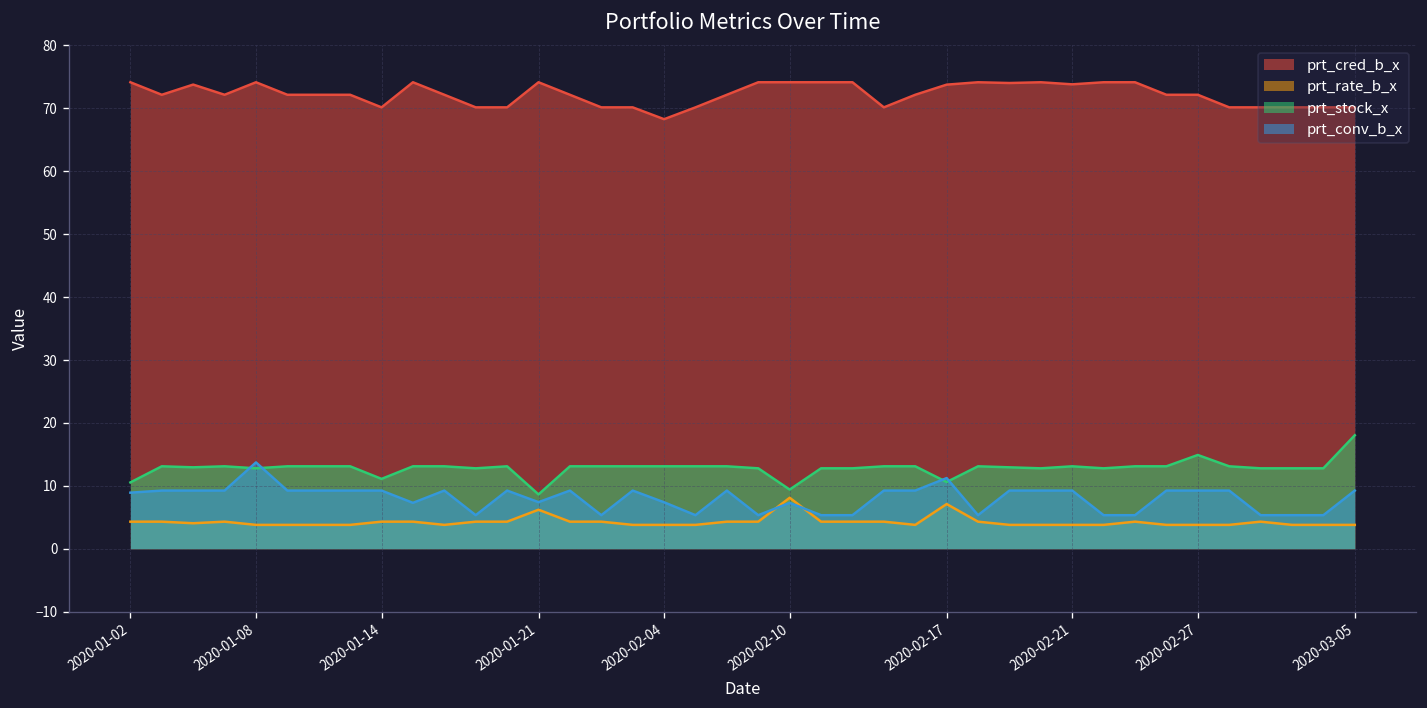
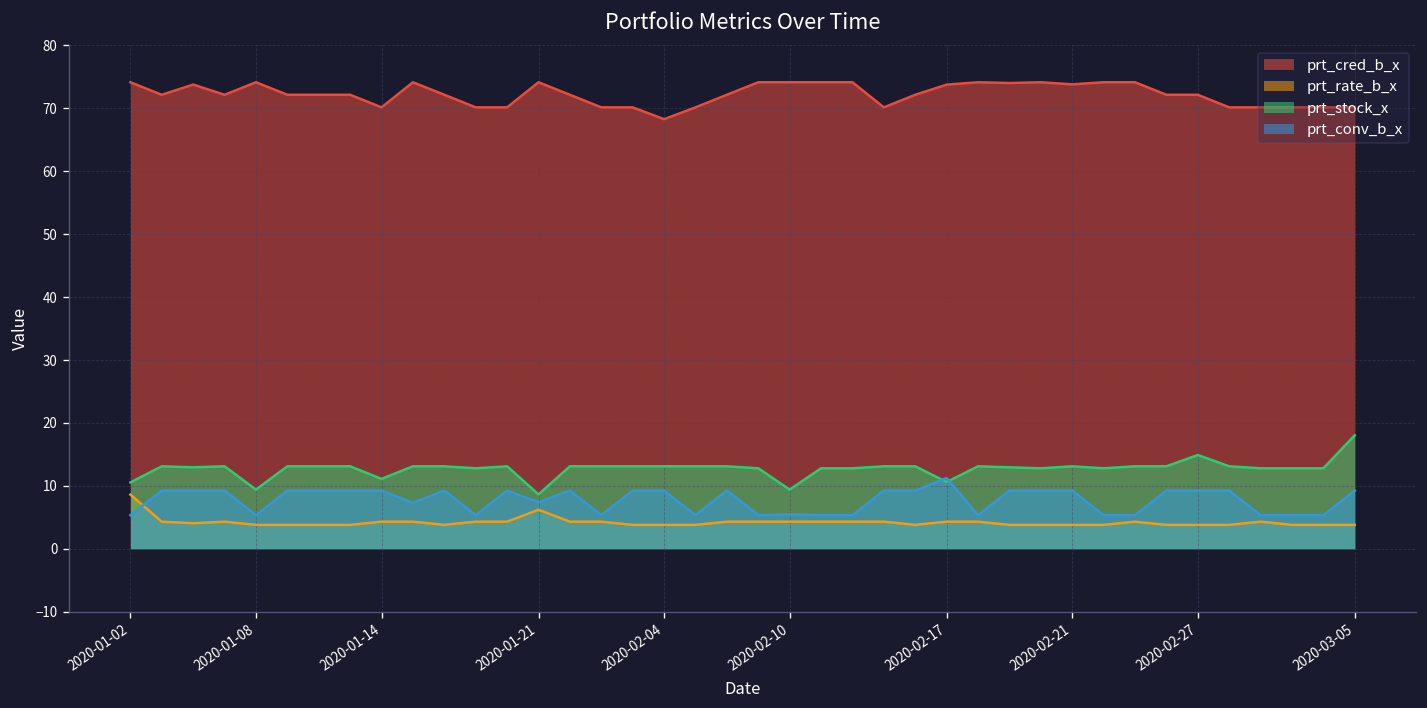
  {
    "prt_cred_b_x": {
      "2020-01-02": 74,
      "2020-01-08": 74,
      "2020-01-14": 70,
      "2020-01-21": 74,
      "2020-02-04": 68,
      "2020-02-10": 74,
      "2020-02-17": 74,
      "2020-02-21": 74,
      "2020-02-27": 72
    },
    "prt_rate_b_x": {
-     "2020-01-02": 4,
+     "2020-01-02": 9,
      "2020-01-08": 4,
      "2020-01-14": 4,
      "2020-01-21": 6,
      "2020-02-04": 4,
-     "2020-02-10": 8,
-     "2020-02-17": 7,
+     "2020-02-10": 4,
+     "2020-02-17": 4,
      "2020-02-21": 4,
      "2020-02-27": 4,
      "2020-03-05": 4
    },
    "prt_stock_x": {
      "2020-01-02": 11,
-     "2020-01-08": 13,
+     "2020-01-08": 9,
      "2020-01-14": 11,
      "2020-01-21": 9,
      "2020-02-04": 13,
      "2020-02-10": 9,
      "2020-02-17": 11,
      "2020-02-21": 13,
      "2020-02-27": 15,
      "2020-03-05": 18
    },
    "prt_conv_b_x": {
-     "2020-01-02": 9,
-     "2020-01-08": 14,
+     "2020-01-02": 5,
+     "2020-01-08": 5,
      "2020-01-14": 9,
      "2020-01-21": 7,
-     "2020-02-04": 7,
-     "2020-02-10": 7,
+     "2020-02-04": 9,
+     "2020-02-10": 5,
      "2020-02-17": 11,
      "2020-02-21": 9,
      "2020-02-27": 9,
      "2020-03-05": 9
    }
  }
